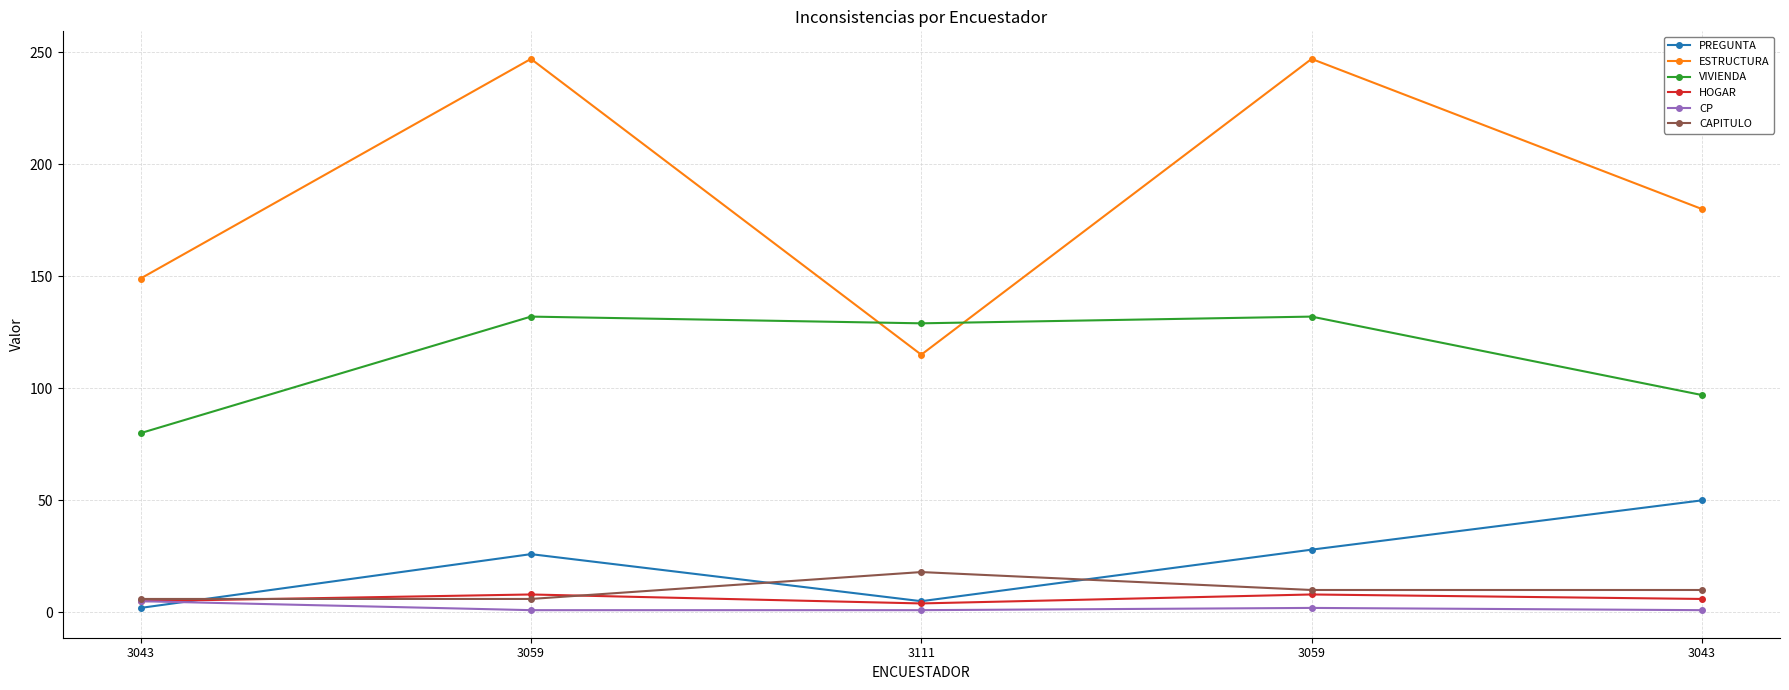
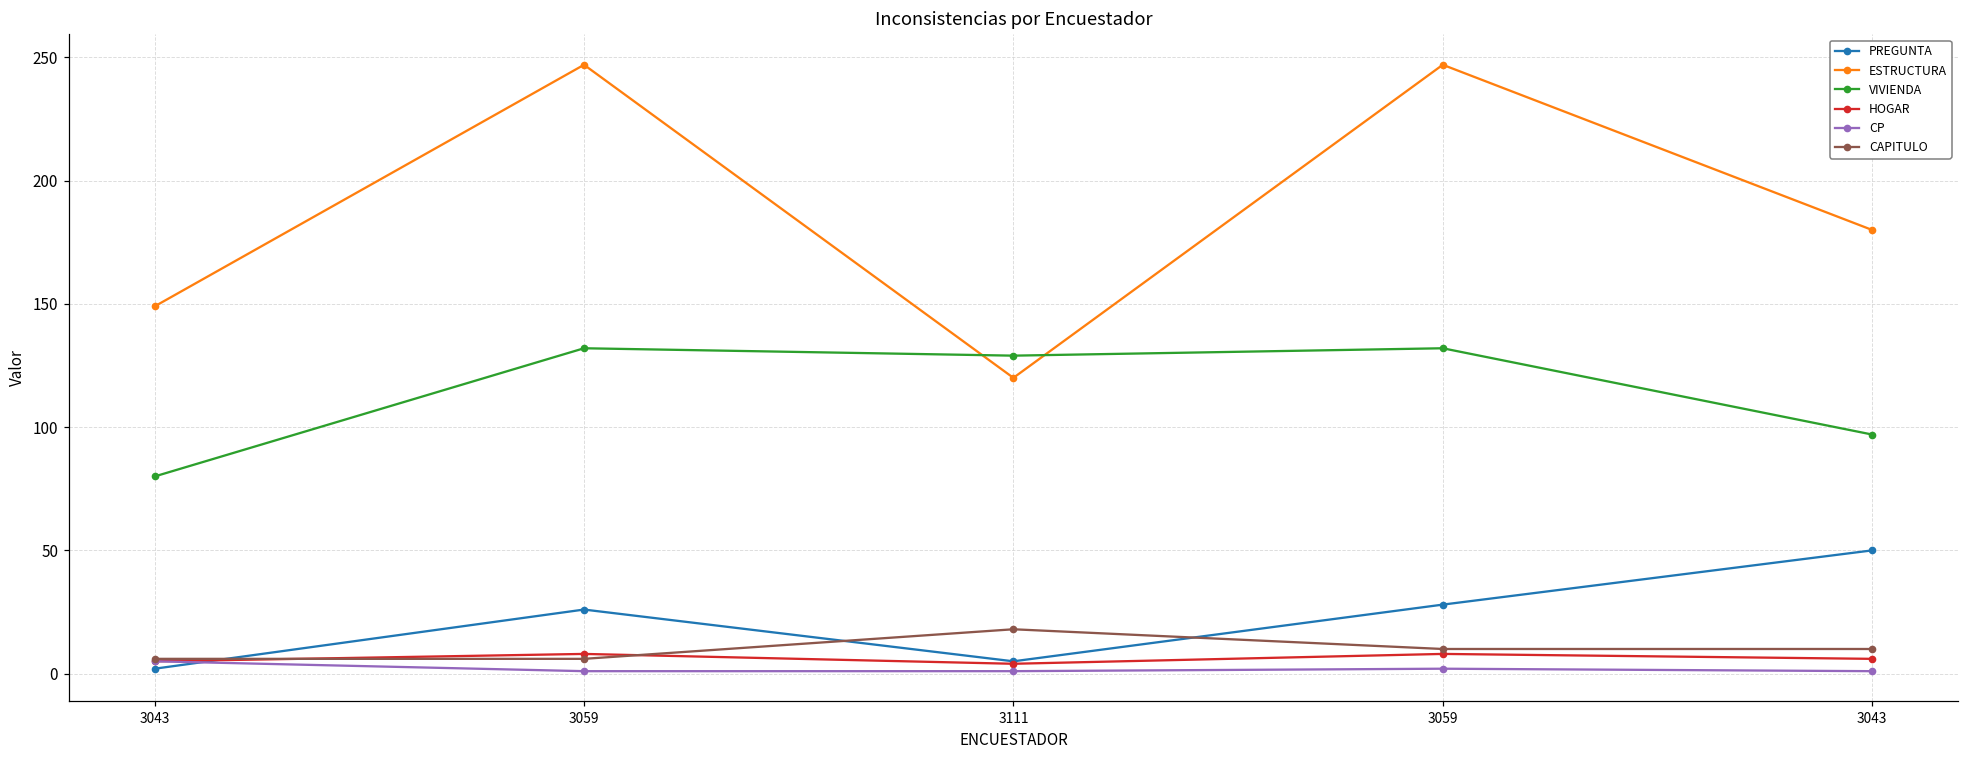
  {
    "ESTRUCTURA": {
-     "3111": 115
+     "3111": 120
    },
    "VIVIENDA": {
      "3111": 129
    },
    "CP": {
      "3111": 1
    },
    "CAPITULO": {
      "3111": 18
    }
  }
